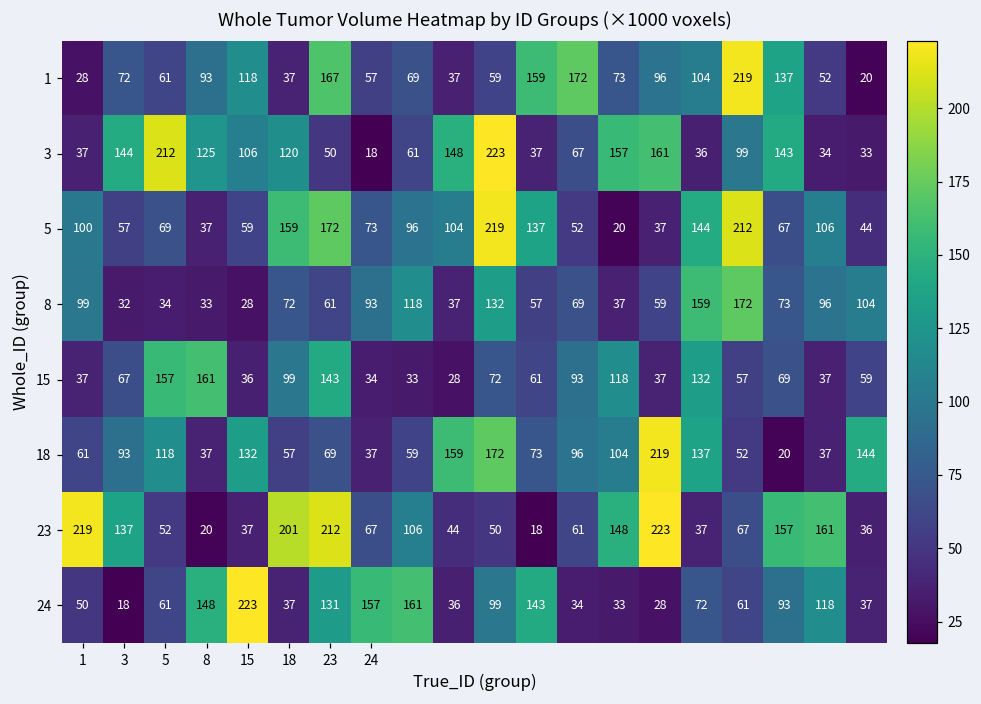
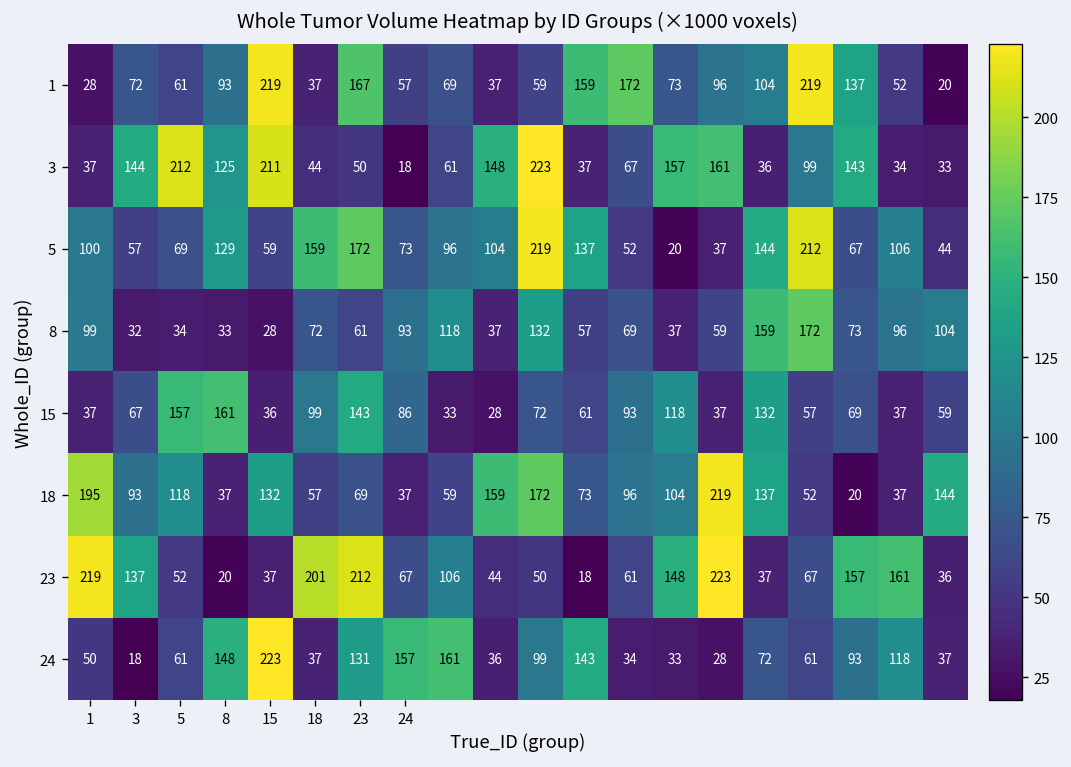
  {
    "1": {
      "1": 28,
      "3": 72,
      "5": 61,
      "8": 93,
-     "15": 118,
+     "15": 219,
      "18": 37,
      "23": 167,
      "24": 57
    },
    "3": {
      "1": 37,
      "3": 144,
      "5": 212,
      "8": 125,
-     "15": 106,
-     "18": 120,
+     "15": 211,
+     "18": 44,
      "23": 50,
      "24": 18
    },
    "5": {
      "1": 100,
      "3": 57,
      "5": 69,
-     "8": 37,
+     "8": 129,
      "15": 59,
      "18": 159,
      "23": 172,
      "24": 73
    },
    "8": {
      "1": 99,
      "3": 32,
      "5": 34,
      "8": 33,
      "15": 28,
      "18": 72,
      "23": 61,
      "24": 93
    },
    "15": {
      "1": 37,
      "3": 67,
      "5": 157,
      "8": 161,
      "15": 36,
      "18": 99,
      "23": 143,
-     "24": 34
+     "24": 86
    },
    "18": {
-     "1": 61,
+     "1": 195,
      "3": 93,
      "5": 118,
      "8": 37,
      "15": 132,
      "18": 57,
      "23": 69,
      "24": 37
    },
    "23": {
      "1": 219,
      "3": 137,
      "5": 52,
      "8": 20,
      "15": 37,
      "18": 201,
      "23": 212,
      "24": 67
    },
    "24": {
      "1": 50,
      "3": 18,
      "5": 61,
      "8": 148,
      "15": 223,
      "18": 37,
      "23": 131,
      "24": 157
    }
  }
